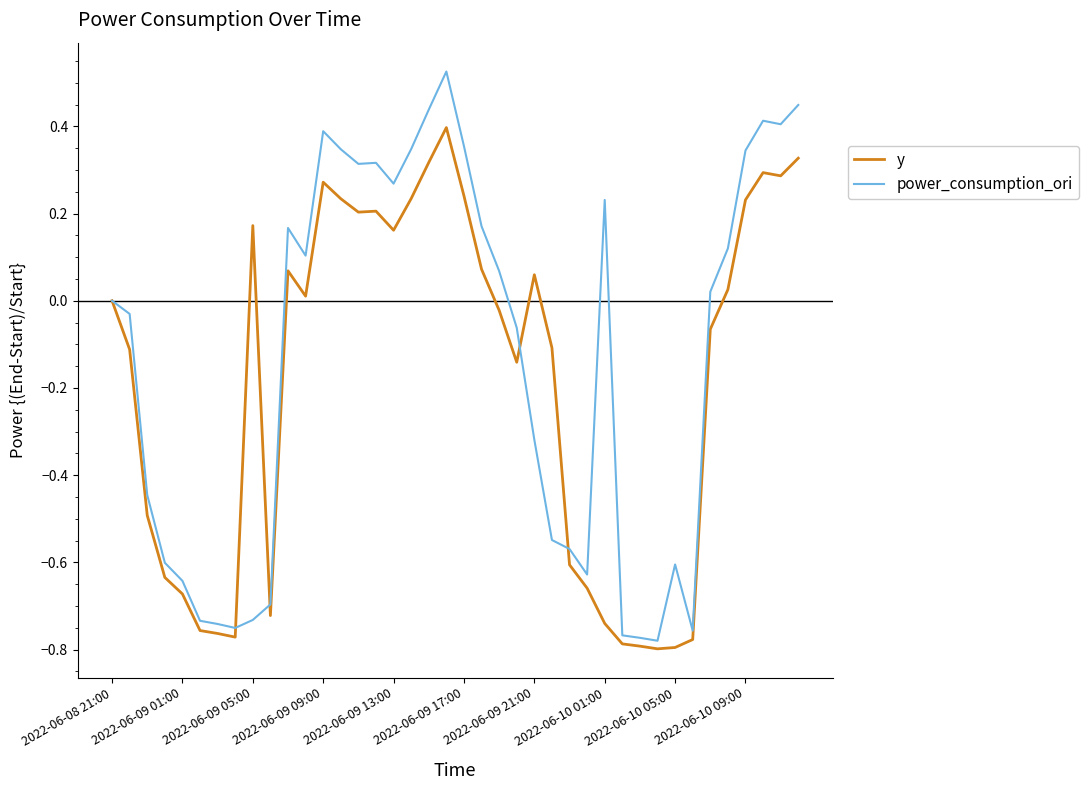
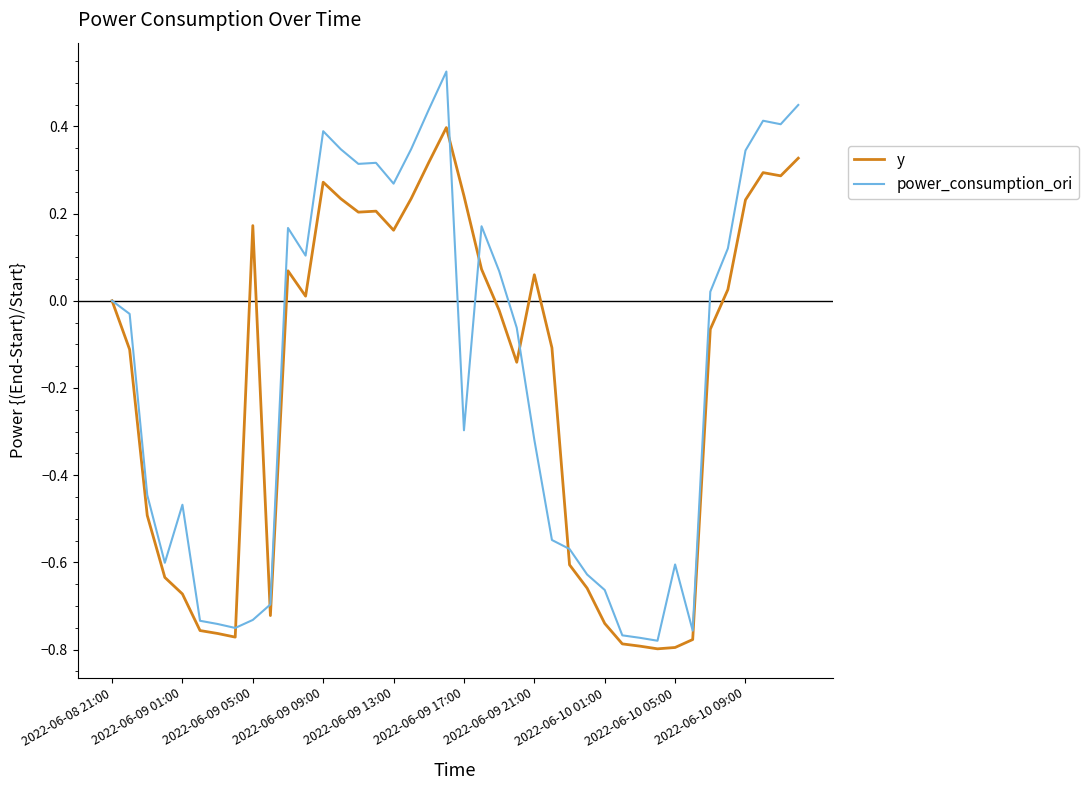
  {
    "y": {
      "2022-06-09 01:00": -0.67,
      "2022-06-09 05:00": 0.17,
      "2022-06-09 09:00": 0.27,
      "2022-06-09 13:00": 0.16,
      "2022-06-09 17:00": 0.24,
      "2022-06-09 21:00": 0.06,
      "2022-06-10 01:00": -0.74,
      "2022-06-10 05:00": -0.80,
      "2022-06-10 09:00": 0.23
    },
    "power_consumption_ori": {
-     "2022-06-09 01:00": -0.64,
+     "2022-06-09 01:00": -0.47,
      "2022-06-09 05:00": -0.73,
      "2022-06-09 09:00": 0.39,
      "2022-06-09 13:00": 0.27,
-     "2022-06-09 17:00": 0.35,
+     "2022-06-09 17:00": -0.30,
      "2022-06-09 21:00": -0.32,
-     "2022-06-10 01:00": 0.23,
+     "2022-06-10 01:00": -0.66,
      "2022-06-10 05:00": -0.60,
      "2022-06-10 09:00": 0.34
    }
  }
